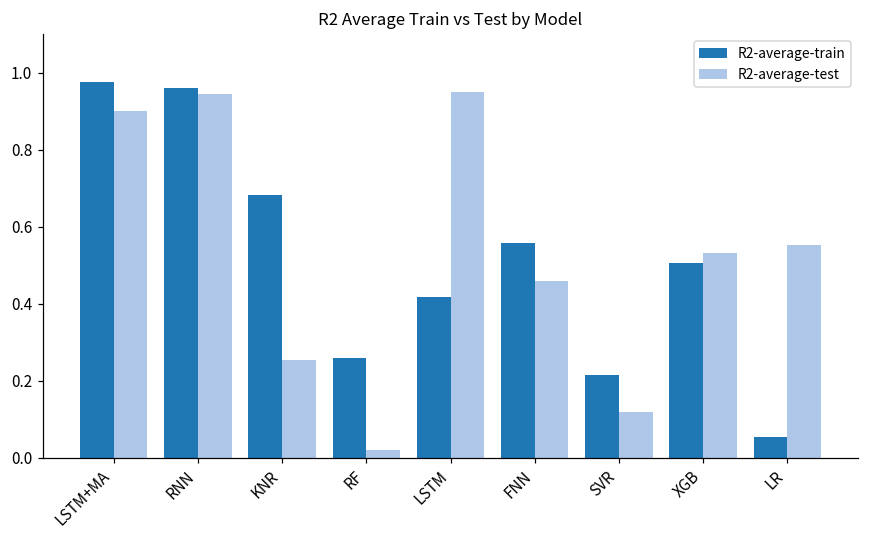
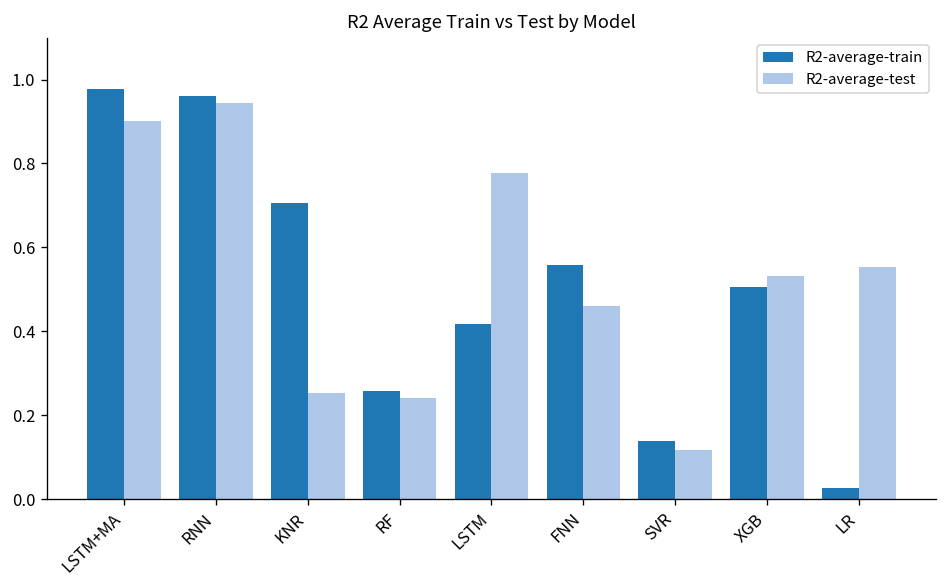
  {
    "R2-average-train": {
      "LSTM+MA": 0.98,
      "RNN": 0.96,
-     "KNR": 0.68,
+     "KNR": 0.71,
      "RF": 0.26,
      "LSTM": 0.42,
      "FNN": 0.56,
-     "SVR": 0.21,
+     "SVR": 0.14,
      "XGB": 0.51,
-     "LR": 0.05
+     "LR": 0.03
    },
    "R2-average-test": {
      "LSTM+MA": 0.90,
      "RNN": 0.94,
      "KNR": 0.25,
-     "RF": 0.02,
-     "LSTM": 0.95,
+     "RF": 0.24,
+     "LSTM": 0.78,
      "FNN": 0.46,
      "SVR": 0.12,
      "XGB": 0.53,
      "LR": 0.55
    }
  }
